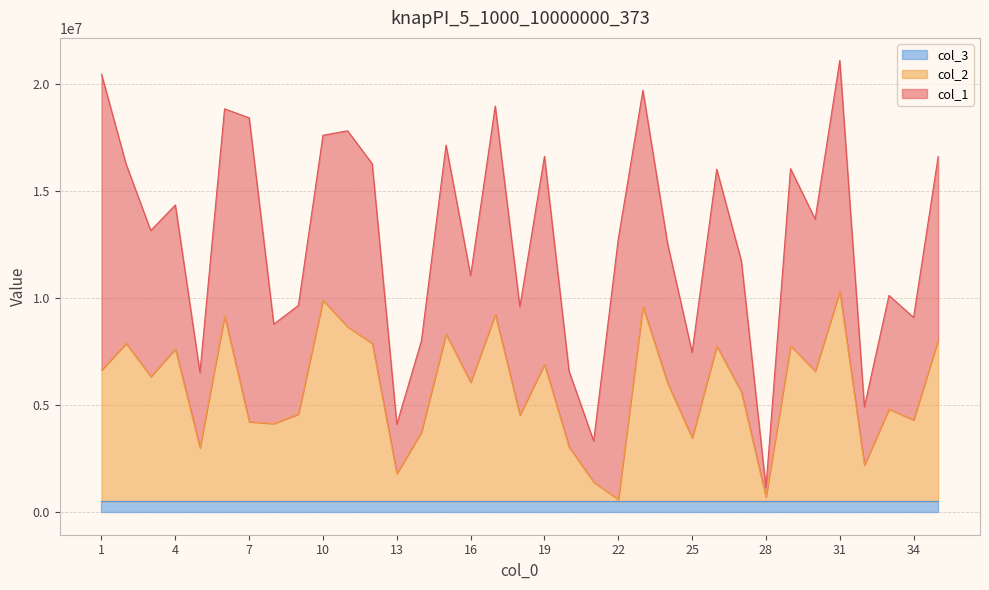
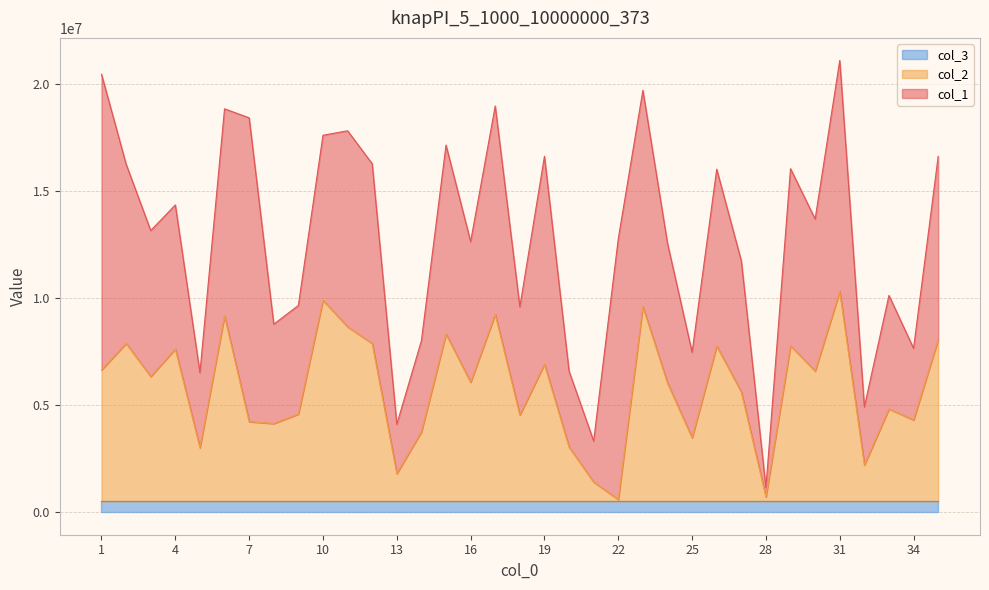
  {
    "col_3": {
      "1": 500000,
      "4": 500000,
      "7": 500000,
      "10": 500000,
      "13": 500000,
      "16": 500000,
      "19": 500000,
      "25": 500000,
      "28": 500000,
      "31": 500000,
      "34": 500000
    },
    "col_2": {
      "1": 6200000,
      "4": 7100000,
      "7": 3700000,
      "10": 9400000,
      "13": 1300000,
      "16": 5600000,
      "19": 6400000,
      "25": 3000000,
      "28": 200000,
      "31": 9800000,
      "34": 3800000
    },
    "col_1": {
      "1": 13800000,
      "4": 6700000,
      "7": 14200000,
      "10": 7700000,
      "13": 2300000,
-     "16": 5000000,
+     "16": 6600000,
      "19": 9700000,
      "22": 12200000,
      "25": 4000000,
      "28": 400000,
      "31": 10800000,
-     "34": 4800000
+     "34": 3400000
    }
  }
